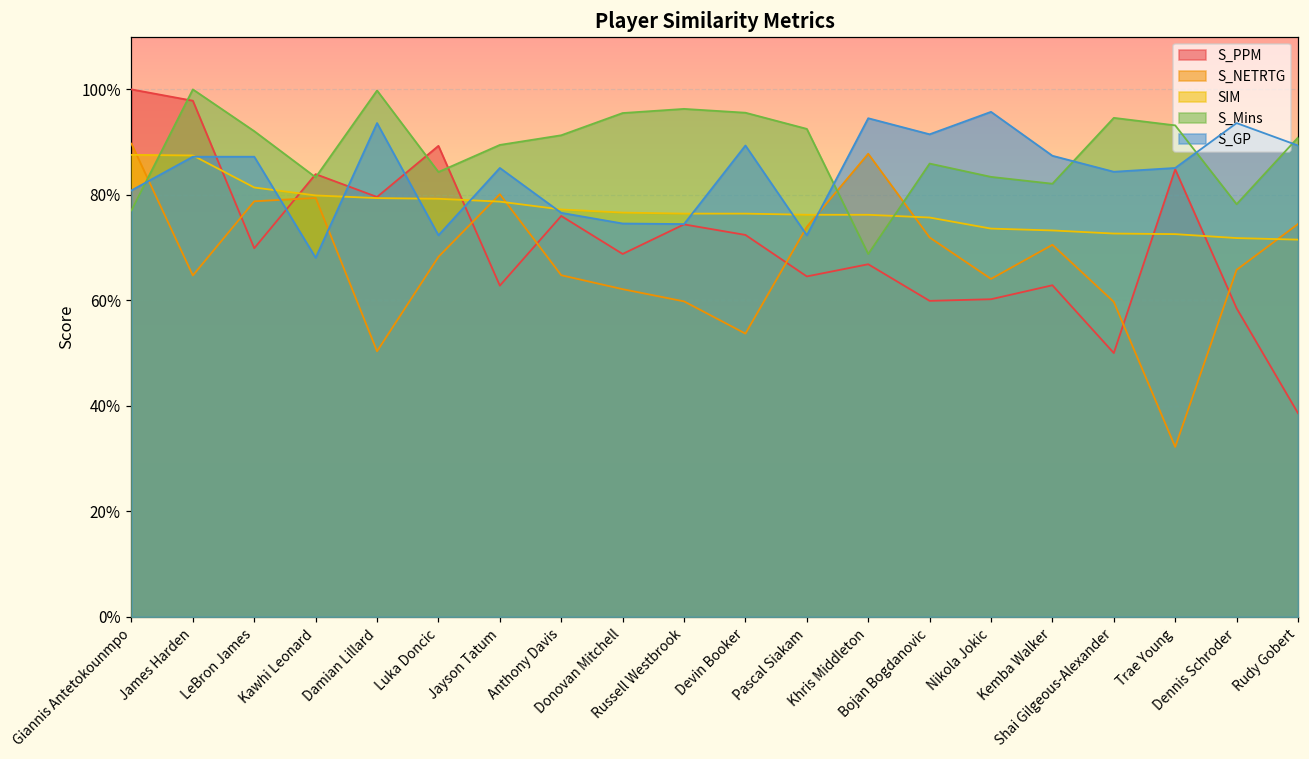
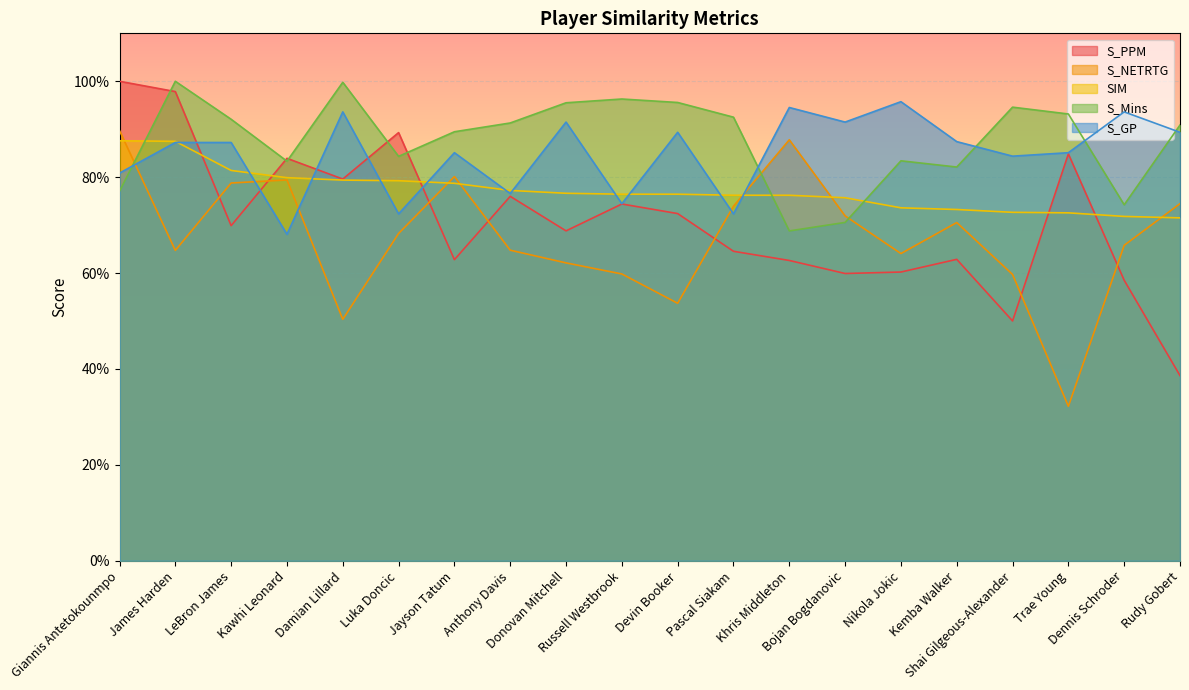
  {
    "S_PPM": {
      "Giannis Antetokounmpo": "100%",
      "James Harden": "98%",
      "LeBron James": "70%",
      "Kawhi Leonard": "84%",
      "Luka Doncic": "89%",
      "Jayson Tatum": "63%",
      "Anthony Davis": "76%",
      "Donovan Mitchell": "69%",
      "Devin Booker": "72%",
      "Pascal Siakam": "65%",
-     "Khris Middleton": "67%",
+     "Khris Middleton": "63%",
      "Bojan Bogdanovic": "60%",
      "Nikola Jokic": "60%",
      "Kemba Walker": "63%",
      "Shai Gilgeous-Alexander": "50%",
      "Dennis Schroder": "59%",
      "Rudy Gobert": "39%"
    },
    "S_Mins": {
      "Giannis Antetokounmpo": "77%",
      "James Harden": "100%",
      "LeBron James": "92%",
      "Kawhi Leonard": "83%",
      "Damian Lillard": "100%",
      "Luka Doncic": "84%",
      "Jayson Tatum": "89%",
      "Anthony Davis": "91%",
      "Donovan Mitchell": "96%",
      "Russell Westbrook": "96%",
      "Devin Booker": "96%",
      "Pascal Siakam": "93%",
      "Khris Middleton": "69%",
-     "Bojan Bogdanovic": "86%",
+     "Bojan Bogdanovic": "71%",
      "Nikola Jokic": "83%",
      "Kemba Walker": "82%",
      "Shai Gilgeous-Alexander": "95%",
-     "Dennis Schroder": "78%",
+     "Dennis Schroder": "74%",
      "Rudy Gobert": "91%"
    },
    "S_GP": {
      "Giannis Antetokounmpo": "81%",
      "LeBron James": "87%",
      "Kawhi Leonard": "68%",
      "Damian Lillard": "94%",
      "Luka Doncic": "72%",
      "Jayson Tatum": "85%",
      "Anthony Davis": "77%",
-     "Donovan Mitchell": "75%",
+     "Donovan Mitchell": "91%",
      "Devin Booker": "89%",
      "Pascal Siakam": "72%",
      "Khris Middleton": "95%",
      "Bojan Bogdanovic": "91%",
      "Nikola Jokic": "96%",
      "Kemba Walker": "87%",
      "Shai Gilgeous-Alexander": "84%",
      "Rudy Gobert": "89%"
    }
  }
